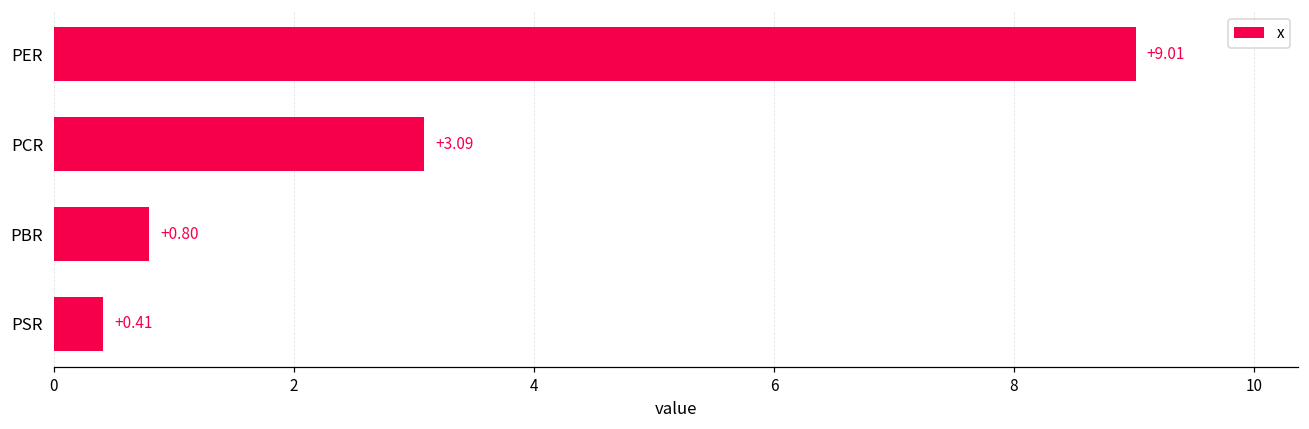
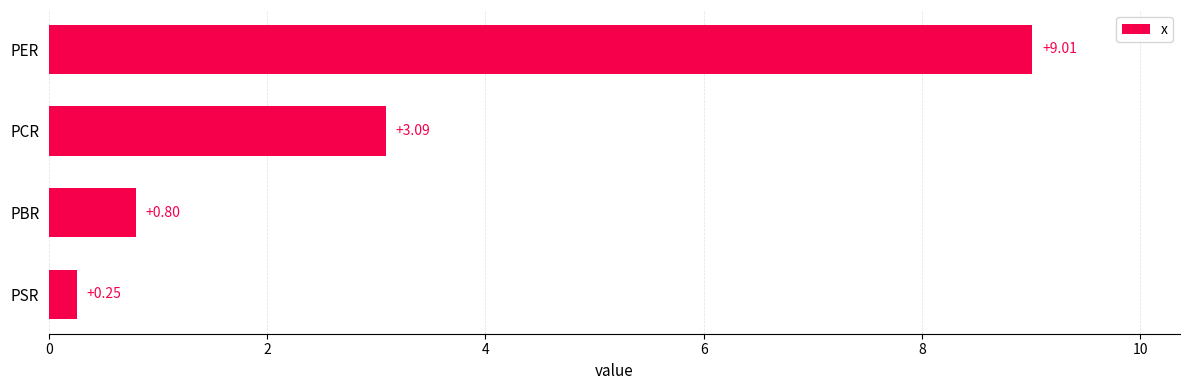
  {
    "PER": "+9.01",
    "PCR": "+3.09",
    "PBR": "+0.80",
-   "PSR": "+0.41"
+   "PSR": "+0.25"
  }
